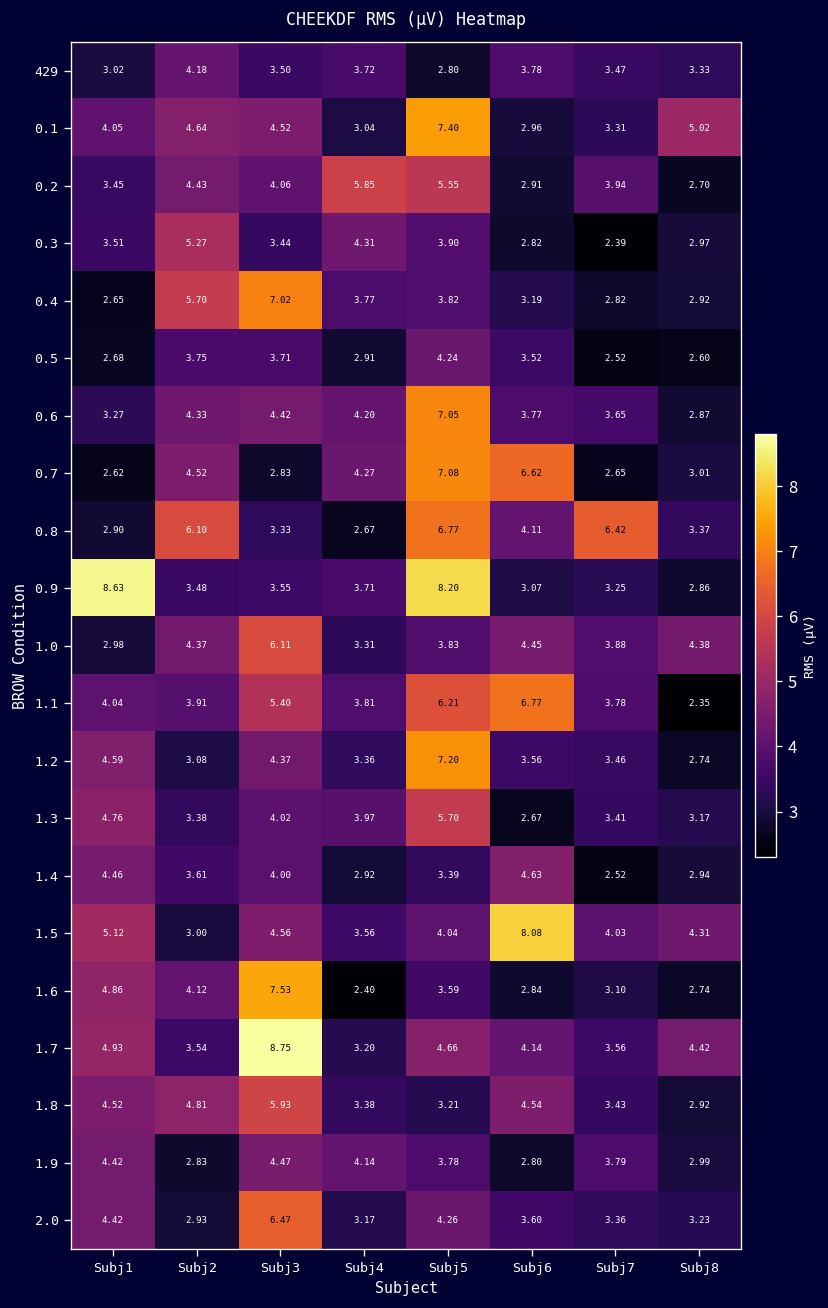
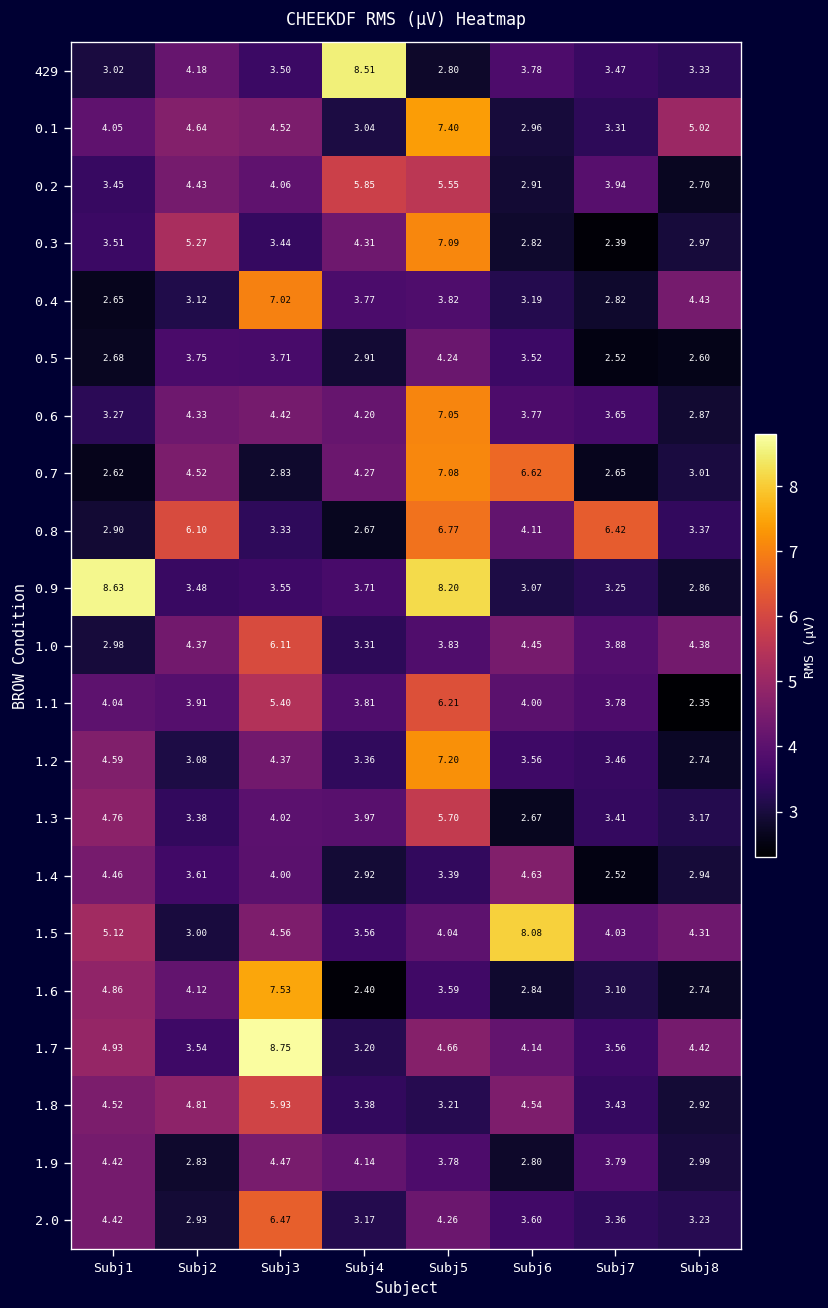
  {
    "429": {
      "Subj1": 3.02,
      "Subj2": 4.18,
      "Subj3": 3.50,
-     "Subj4": 3.72,
+     "Subj4": 8.51,
      "Subj5": 2.80,
      "Subj6": 3.78,
      "Subj7": 3.47,
      "Subj8": 3.33
    },
    "0.1": {
      "Subj1": 4.05,
      "Subj2": 4.64,
      "Subj3": 4.52,
      "Subj4": 3.04,
      "Subj5": 7.40,
      "Subj6": 2.96,
      "Subj7": 3.31,
      "Subj8": 5.02
    },
    "0.2": {
      "Subj1": 3.45,
      "Subj2": 4.43,
      "Subj3": 4.06,
      "Subj4": 5.85,
      "Subj5": 5.55,
      "Subj6": 2.91,
      "Subj7": 3.94,
      "Subj8": 2.70
    },
    "0.3": {
      "Subj1": 3.51,
      "Subj2": 5.27,
      "Subj3": 3.44,
      "Subj4": 4.31,
-     "Subj5": 3.90,
+     "Subj5": 7.09,
      "Subj6": 2.82,
      "Subj7": 2.39,
      "Subj8": 2.97
    },
    "0.4": {
      "Subj1": 2.65,
-     "Subj2": 5.70,
+     "Subj2": 3.12,
      "Subj3": 7.02,
      "Subj4": 3.77,
      "Subj5": 3.82,
      "Subj6": 3.19,
      "Subj7": 2.82,
-     "Subj8": 2.92
+     "Subj8": 4.43
    },
    "0.5": {
      "Subj1": 2.68,
      "Subj2": 3.75,
      "Subj3": 3.71,
      "Subj4": 2.91,
      "Subj5": 4.24,
      "Subj6": 3.52,
      "Subj7": 2.52,
      "Subj8": 2.60
    },
    "0.6": {
      "Subj1": 3.27,
      "Subj2": 4.33,
      "Subj3": 4.42,
      "Subj4": 4.20,
      "Subj5": 7.05,
      "Subj6": 3.77,
      "Subj7": 3.65,
      "Subj8": 2.87
    },
    "0.7": {
      "Subj1": 2.62,
      "Subj2": 4.52,
      "Subj3": 2.83,
      "Subj4": 4.27,
      "Subj5": 7.08,
      "Subj6": 6.62,
      "Subj7": 2.65,
      "Subj8": 3.01
    },
    "0.8": {
      "Subj1": 2.90,
      "Subj2": 6.10,
      "Subj3": 3.33,
      "Subj4": 2.67,
      "Subj5": 6.77,
      "Subj6": 4.11,
      "Subj7": 6.42,
      "Subj8": 3.37
    },
    "0.9": {
      "Subj1": 8.63,
      "Subj2": 3.48,
      "Subj3": 3.55,
      "Subj4": 3.71,
      "Subj5": 8.20,
      "Subj6": 3.07,
      "Subj7": 3.25,
      "Subj8": 2.86
    },
    "1.0": {
      "Subj1": 2.98,
      "Subj2": 4.37,
      "Subj3": 6.11,
      "Subj4": 3.31,
      "Subj5": 3.83,
      "Subj6": 4.45,
      "Subj7": 3.88,
      "Subj8": 4.38
    },
    "1.1": {
      "Subj1": 4.04,
      "Subj2": 3.91,
      "Subj3": 5.40,
      "Subj4": 3.81,
      "Subj5": 6.21,
-     "Subj6": 6.77,
+     "Subj6": 4.00,
      "Subj7": 3.78,
      "Subj8": 2.35
    },
    "1.2": {
      "Subj1": 4.59,
      "Subj2": 3.08,
      "Subj3": 4.37,
      "Subj4": 3.36,
      "Subj5": 7.20,
      "Subj6": 3.56,
      "Subj7": 3.46,
      "Subj8": 2.74
    },
    "1.3": {
      "Subj1": 4.76,
      "Subj2": 3.38,
      "Subj3": 4.02,
      "Subj4": 3.97,
      "Subj5": 5.70,
      "Subj6": 2.67,
      "Subj7": 3.41,
      "Subj8": 3.17
    },
    "1.4": {
      "Subj1": 4.46,
      "Subj2": 3.61,
      "Subj3": 4.00,
      "Subj4": 2.92,
      "Subj5": 3.39,
      "Subj6": 4.63,
      "Subj7": 2.52,
      "Subj8": 2.94
    },
    "1.5": {
      "Subj1": 5.12,
      "Subj2": 3.00,
      "Subj3": 4.56,
      "Subj4": 3.56,
      "Subj5": 4.04,
      "Subj6": 8.08,
      "Subj7": 4.03,
      "Subj8": 4.31
    },
    "1.6": {
      "Subj1": 4.86,
      "Subj2": 4.12,
      "Subj3": 7.53,
      "Subj4": 2.40,
      "Subj5": 3.59,
      "Subj6": 2.84,
      "Subj7": 3.10,
      "Subj8": 2.74
    },
    "1.7": {
      "Subj1": 4.93,
      "Subj2": 3.54,
      "Subj3": 8.75,
      "Subj4": 3.20,
      "Subj5": 4.66,
      "Subj6": 4.14,
      "Subj7": 3.56,
      "Subj8": 4.42
    },
    "1.8": {
      "Subj1": 4.52,
      "Subj2": 4.81,
      "Subj3": 5.93,
      "Subj4": 3.38,
      "Subj5": 3.21,
      "Subj6": 4.54,
      "Subj7": 3.43,
      "Subj8": 2.92
    },
    "1.9": {
      "Subj1": 4.42,
      "Subj2": 2.83,
      "Subj3": 4.47,
      "Subj4": 4.14,
      "Subj5": 3.78,
      "Subj6": 2.80,
      "Subj7": 3.79,
      "Subj8": 2.99
    },
    "2.0": {
      "Subj1": 4.42,
      "Subj2": 2.93,
      "Subj3": 6.47,
      "Subj4": 3.17,
      "Subj5": 4.26,
      "Subj6": 3.60,
      "Subj7": 3.36,
      "Subj8": 3.23
    }
  }
